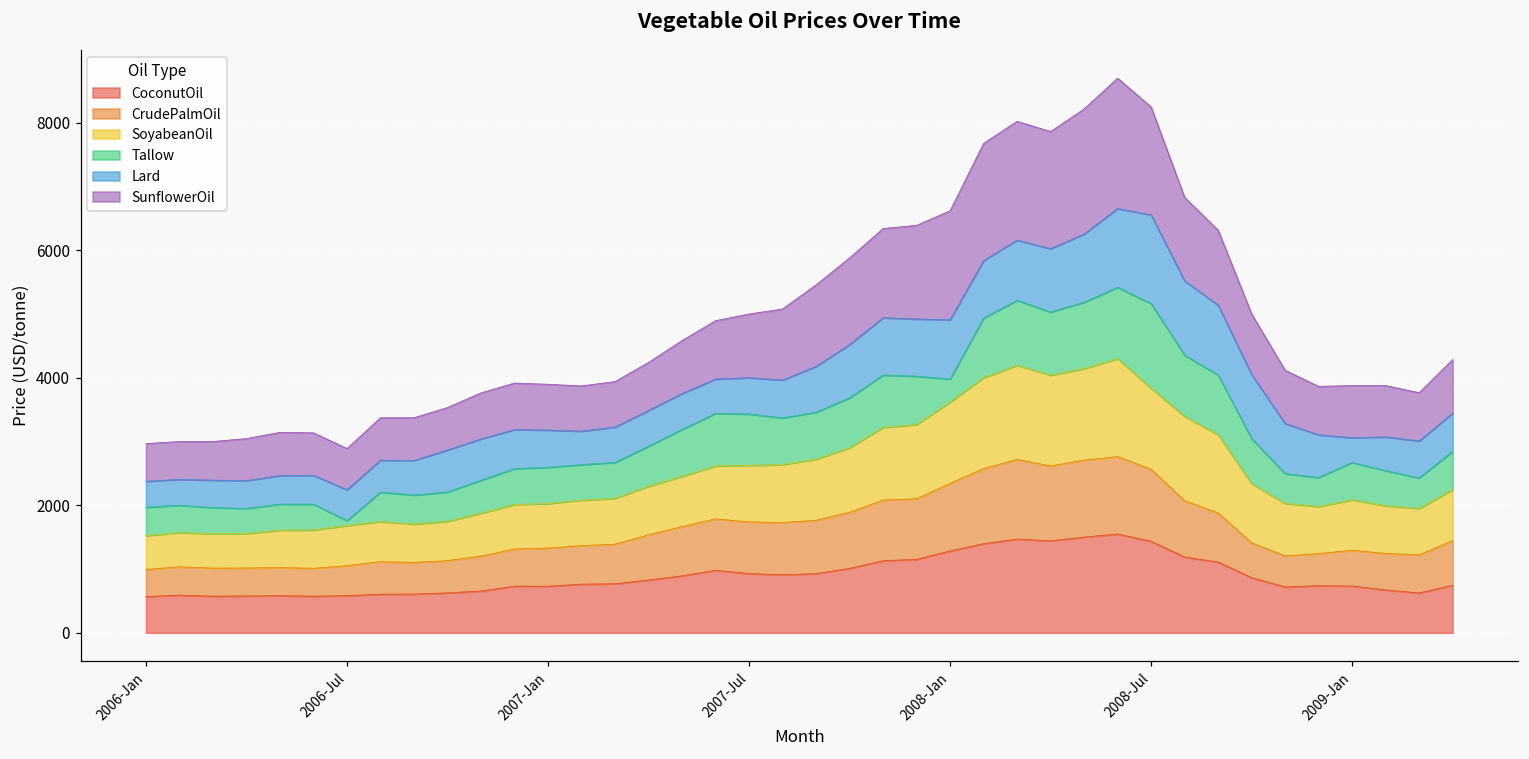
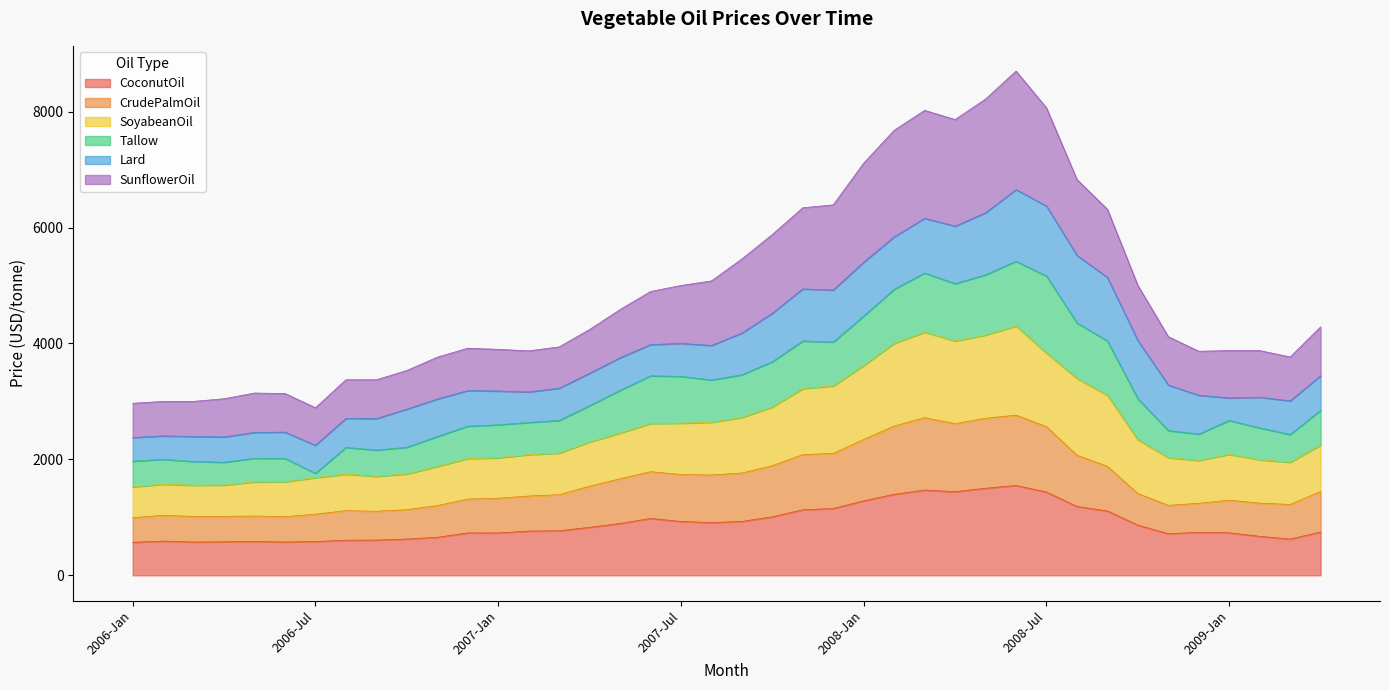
  {
    "SoyabeanOil": {
      "2006-Jan": 500,
      "2006-Jul": 600,
      "2007-Jan": 700,
      "2007-Jul": 900,
      "2008-Jan": 1300,
      "2008-Jul": 1300,
      "2009-Jan": 800
    },
    "Tallow": {
      "2006-Jan": 400,
      "2006-Jul": 100,
      "2007-Jan": 600,
      "2007-Jul": 800,
-     "2008-Jan": 400,
+     "2008-Jan": 900,
      "2008-Jul": 1300,
      "2009-Jan": 600
    },
    "Lard": {
      "2006-Jan": 400,
      "2006-Jul": 500,
      "2007-Jan": 600,
      "2007-Jul": 600,
      "2008-Jan": 900,
-     "2008-Jul": 1400,
+     "2008-Jul": 1200,
      "2009-Jan": 400
    },
    "SunflowerOil": {
      "2006-Jan": 600,
      "2006-Jul": 600,
      "2007-Jan": 700,
      "2007-Jul": 1000,
      "2008-Jan": 1700,
      "2008-Jul": 1700,
      "2009-Jan": 800
    }
  }
